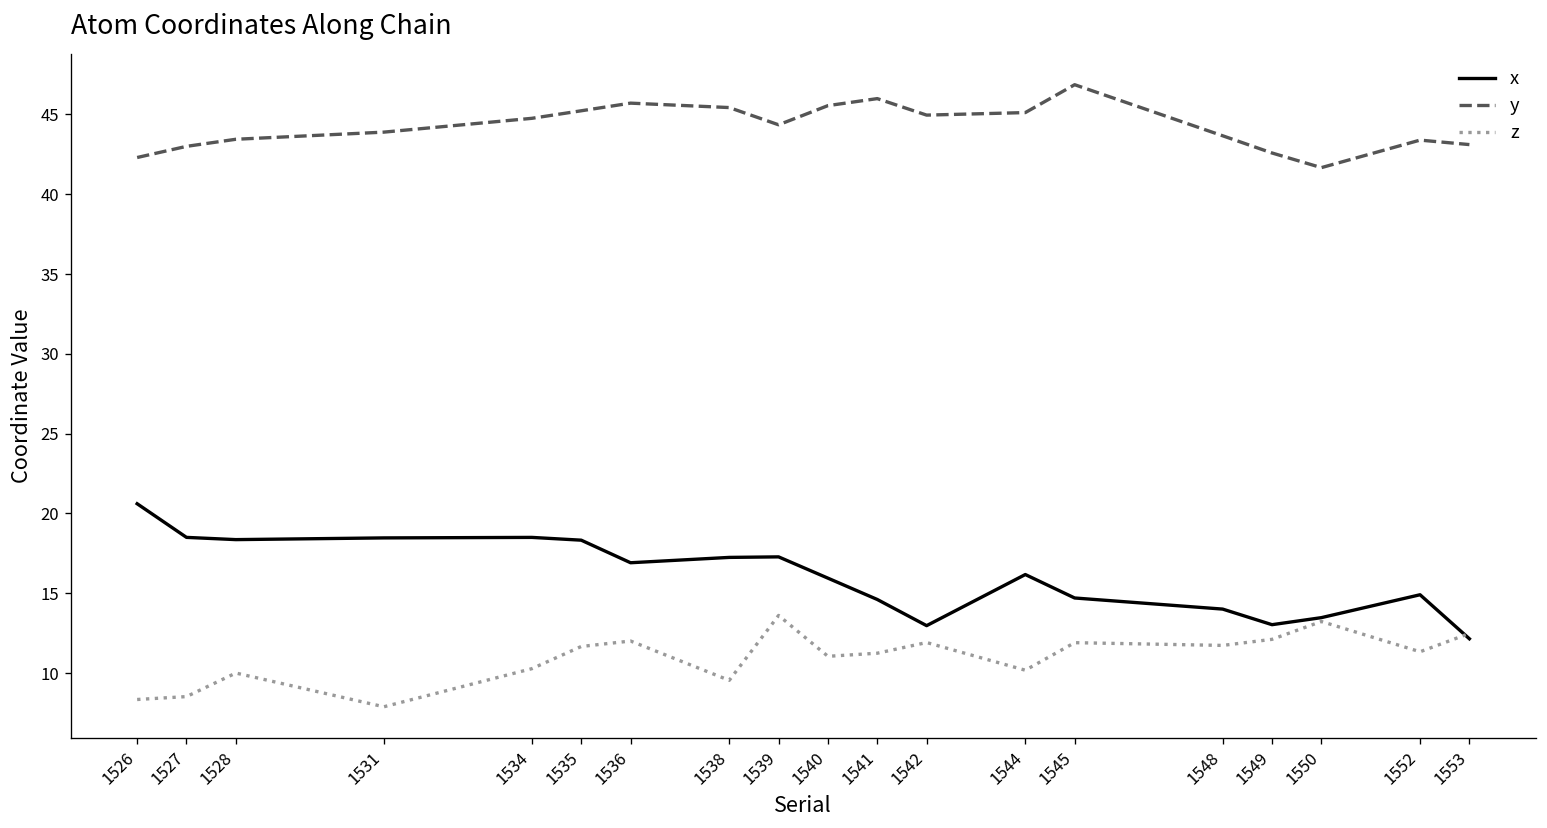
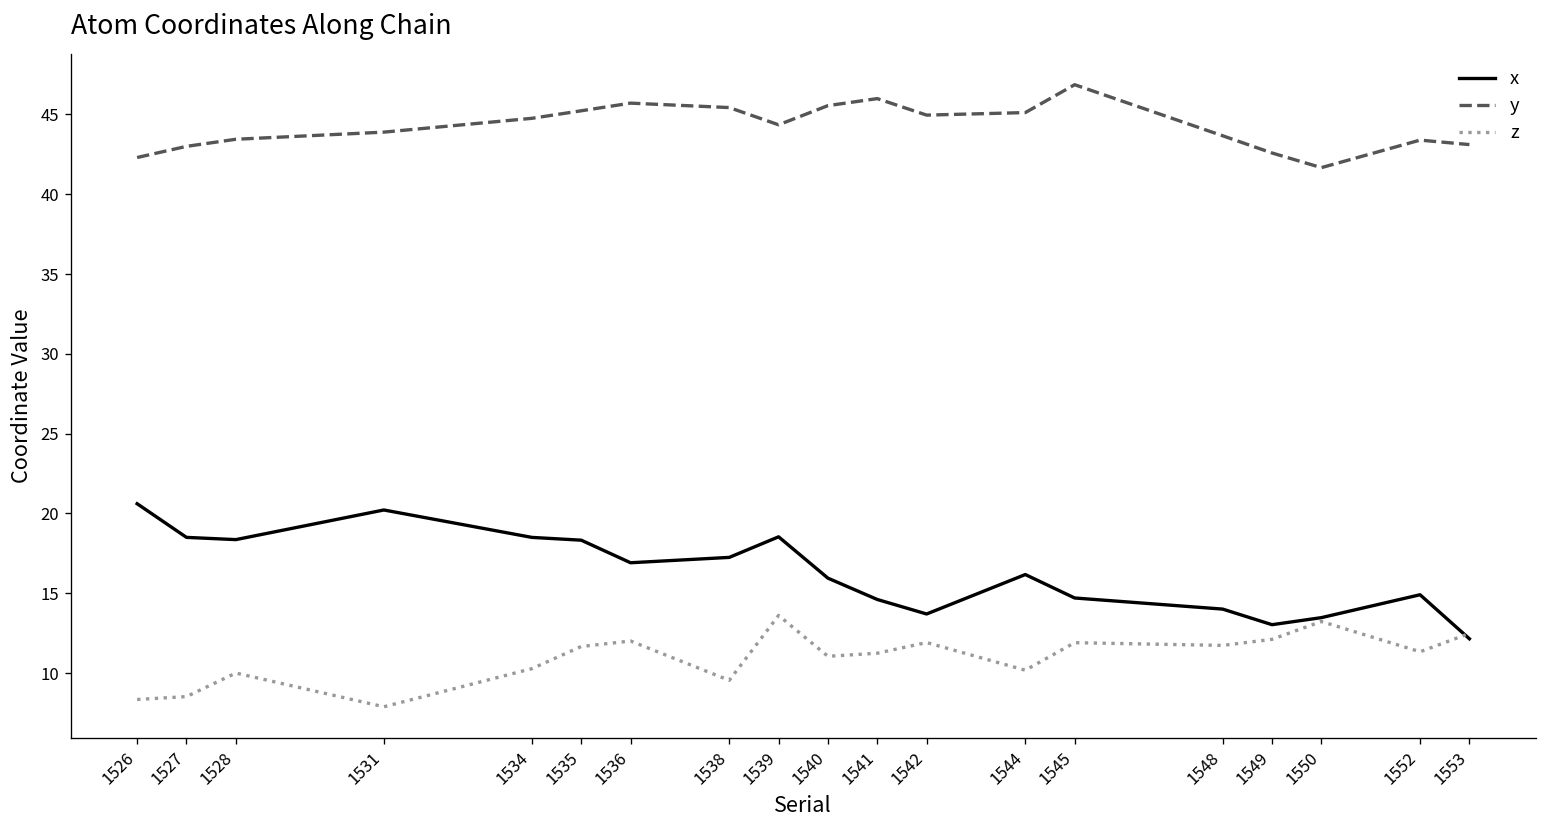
  {
    "x": {
      "1526": 20.6,
      "1527": 18.5,
      "1528": 18.4,
-     "1531": 18.5,
+     "1531": 20.2,
      "1534": 18.5,
      "1535": 18.3,
      "1536": 16.9,
      "1538": 17.2,
-     "1539": 17.3,
+     "1539": 18.5,
      "1540": 15.9,
      "1541": 14.6,
-     "1542": 13.0,
+     "1542": 13.7,
      "1544": 16.2,
      "1545": 14.7,
      "1548": 14.0,
      "1549": 13.0,
      "1550": 13.5,
      "1552": 14.9,
      "1553": 12.1
    },
    "y": {
      "1526": 42.3,
      "1527": 43.0,
      "1528": 43.4,
      "1531": 43.9,
      "1534": 44.8,
      "1535": 45.2,
      "1536": 45.7,
      "1538": 45.4,
      "1539": 44.4,
      "1540": 45.6,
      "1541": 46.0,
      "1542": 45.0,
      "1544": 45.1,
      "1545": 46.9,
      "1548": 43.7,
      "1549": 42.6,
      "1550": 41.7,
      "1552": 43.4,
      "1553": 43.1
    },
    "z": {
      "1526": 8.3,
      "1527": 8.5,
      "1528": 10.0,
      "1531": 7.9,
      "1534": 10.3,
      "1535": 11.7,
      "1536": 12.0,
      "1538": 9.5,
      "1539": 13.6,
      "1540": 11.0,
      "1541": 11.2,
      "1542": 11.9,
      "1544": 10.2,
      "1545": 11.9,
      "1548": 11.7,
      "1549": 12.1,
      "1550": 13.2,
      "1552": 11.3,
      "1553": 12.5
    }
  }
